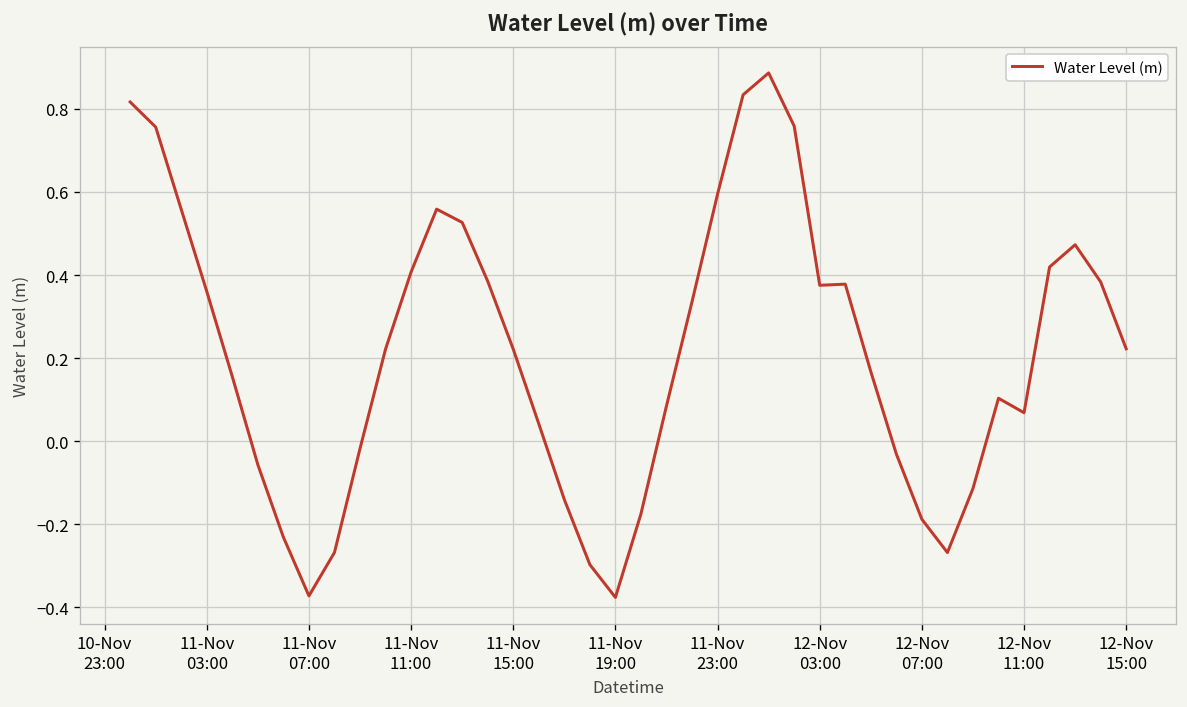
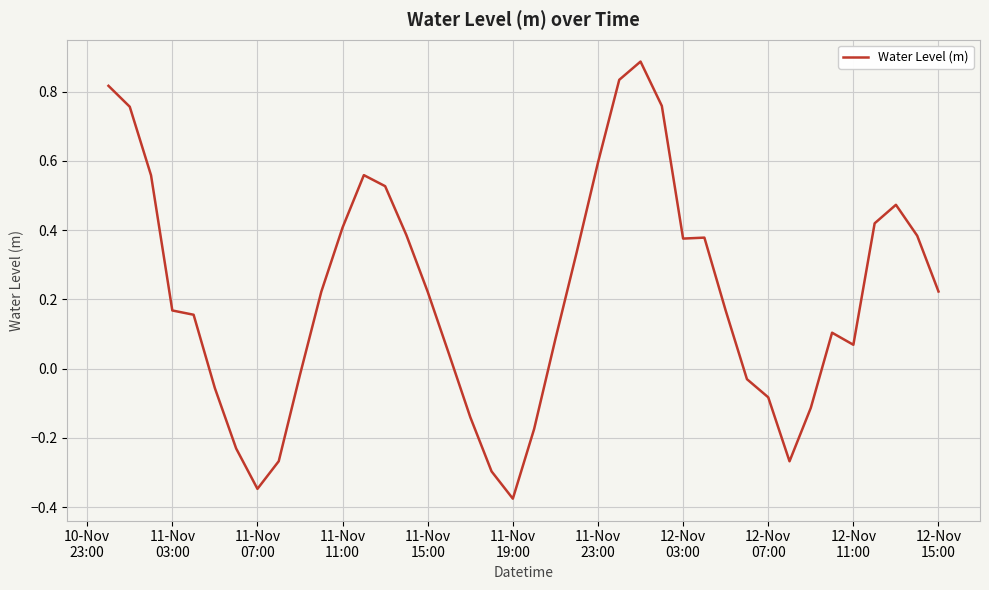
  {
-   "11-Nov 03:00": 0.36,
-   "11-Nov 07:00": -0.37,
+   "11-Nov 03:00": 0.17,
+   "11-Nov 07:00": -0.35,
    "11-Nov 11:00": 0.41,
    "11-Nov 15:00": 0.22,
    "11-Nov 19:00": -0.38,
    "11-Nov 23:00": 0.59,
    "12-Nov 03:00": 0.38,
-   "12-Nov 07:00": -0.19,
+   "12-Nov 07:00": -0.08,
    "12-Nov 11:00": 0.07,
    "12-Nov 15:00": 0.22
  }
